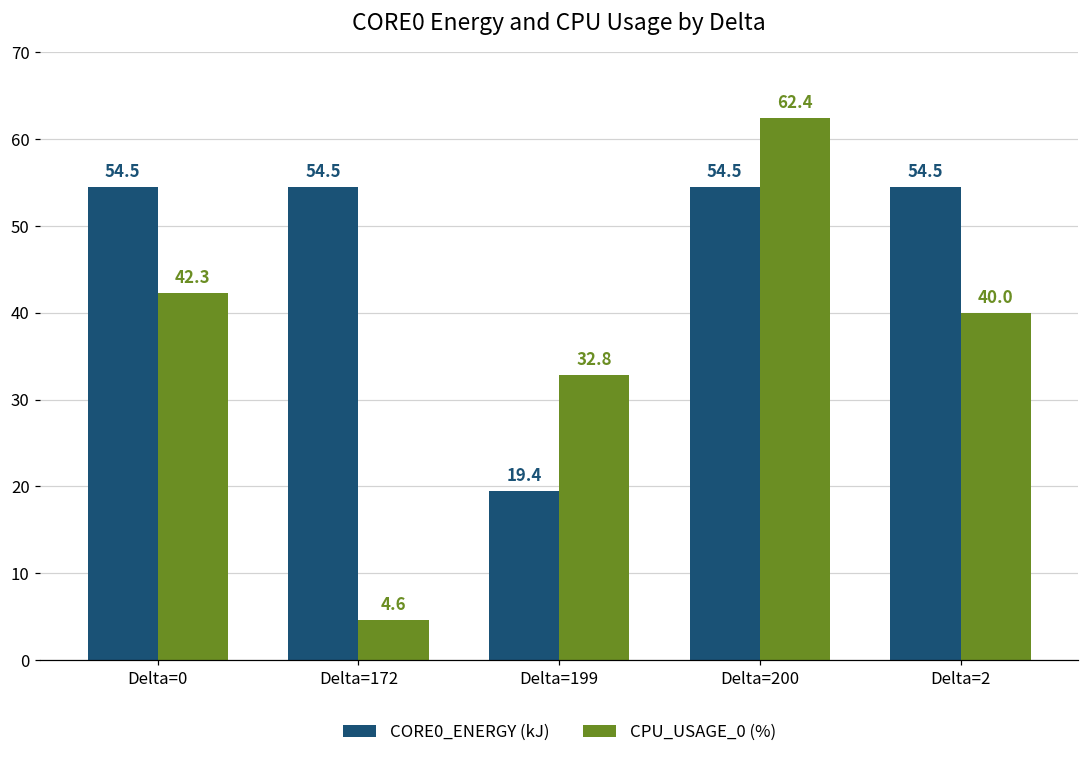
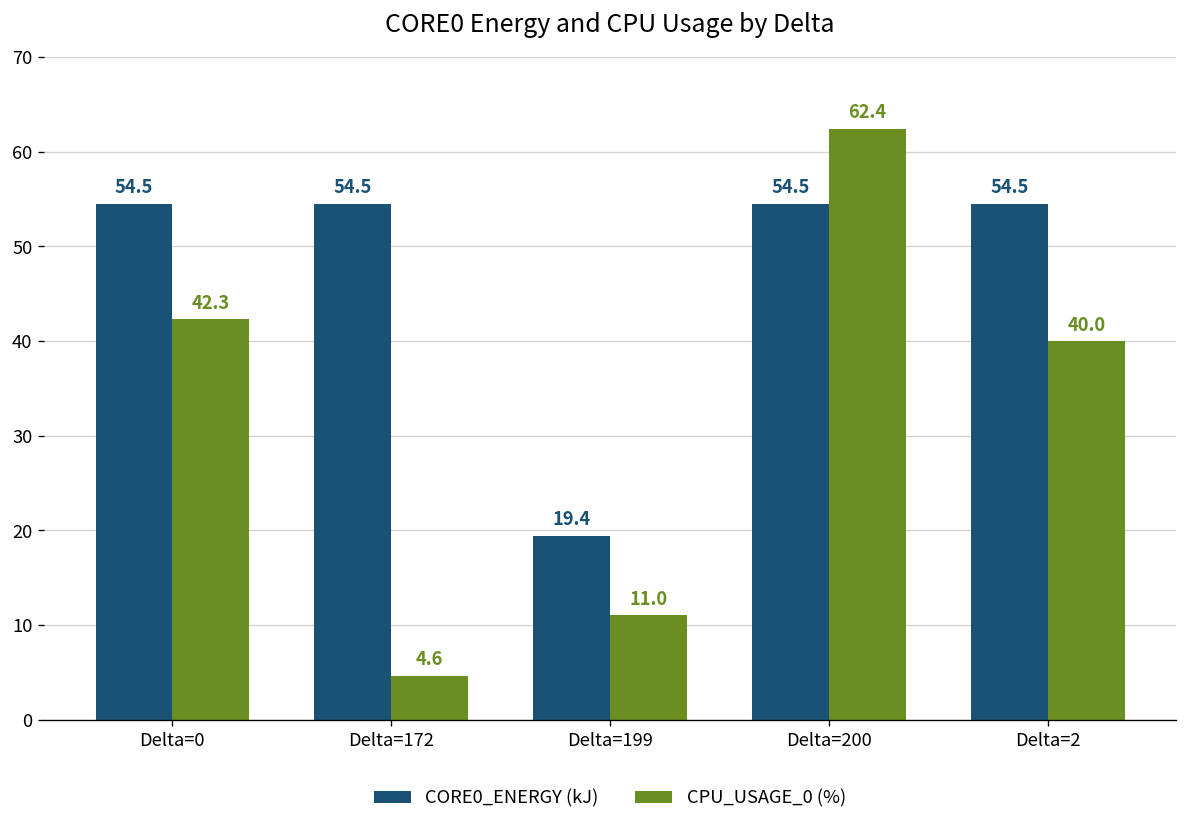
  {
    "CORE0_ENERGY (kJ)": {
      "Delta=0": 54.5,
      "Delta=172": 54.5,
      "Delta=199": 19.4,
      "Delta=200": 54.5,
      "Delta=2": 54.5
    },
    "CPU_USAGE_0 (%)": {
      "Delta=0": 42.3,
      "Delta=172": 4.6,
-     "Delta=199": 32.8,
+     "Delta=199": 11.0,
      "Delta=200": 62.4,
      "Delta=2": 40.0
    }
  }
